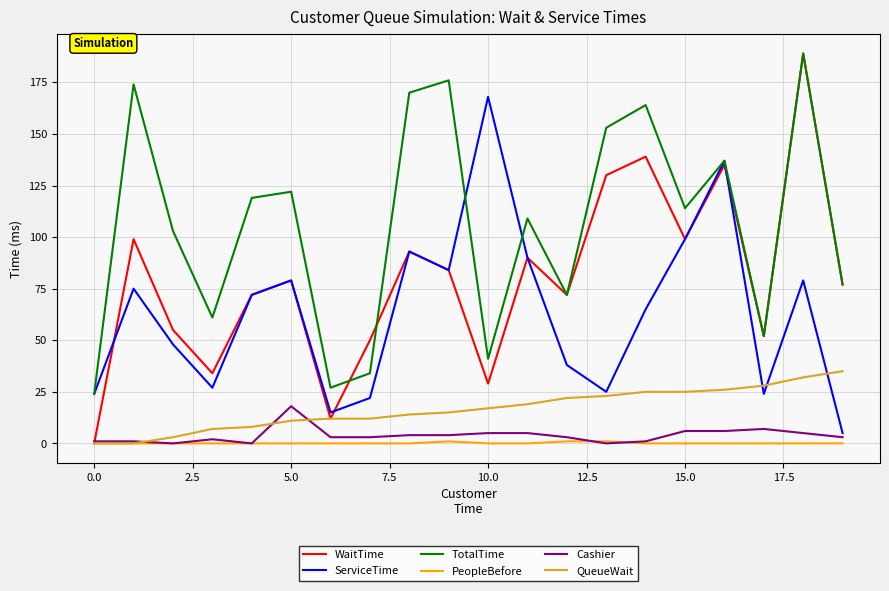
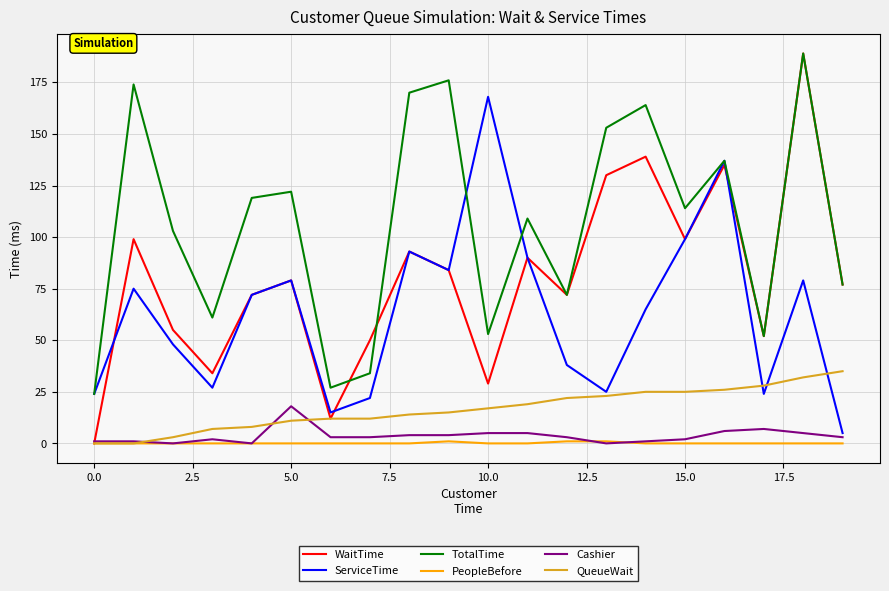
  {
    "WaitTime": {
      "10.0": 29
    },
    "ServiceTime": {
      "10.0": 168
    },
    "TotalTime": {
      "5.0": 122,
-     "10.0": 41,
+     "10.0": 53,
      "15.0": 114
    },
    "Cashier": {
      "5.0": 18,
      "10.0": 5,
-     "15.0": 6
+     "15.0": 2
    }
  }
